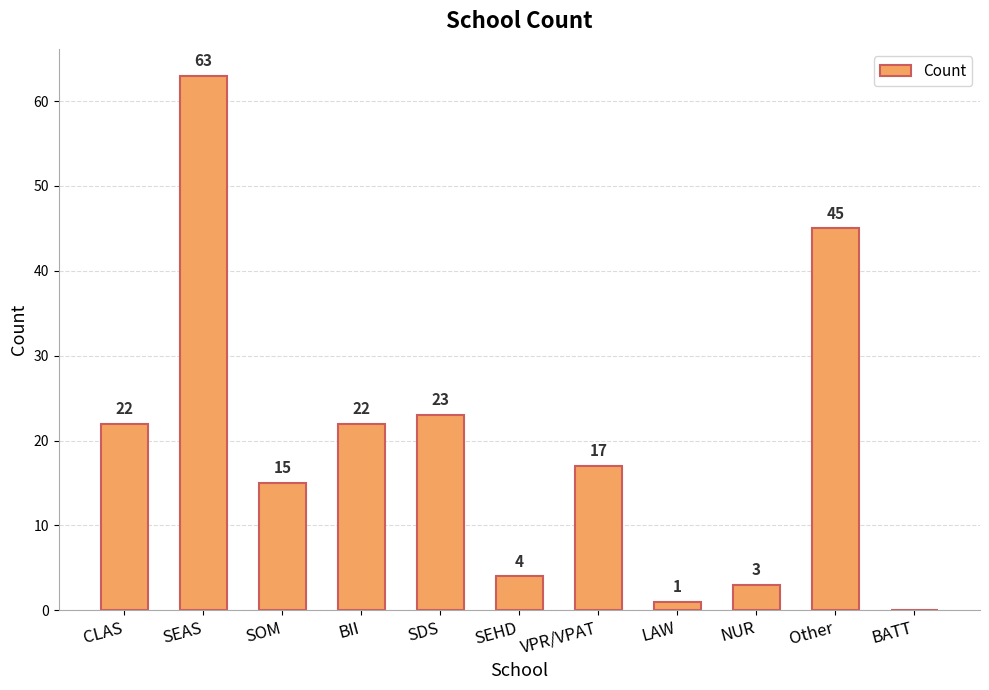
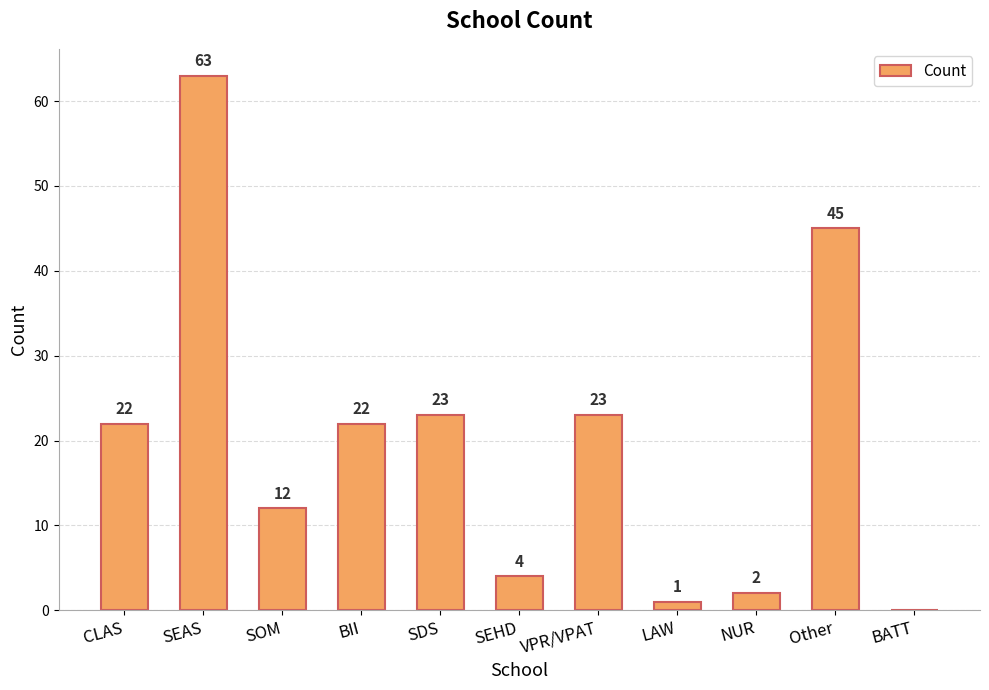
  {
    "CLAS": 22,
    "SEAS": 63,
-   "SOM": 15,
+   "SOM": 12,
    "BII": 22,
    "SDS": 23,
    "SEHD": 4,
-   "VPR/VPAT": 17,
+   "VPR/VPAT": 23,
    "LAW": 1,
-   "NUR": 3,
+   "NUR": 2,
    "Other": 45
  }
